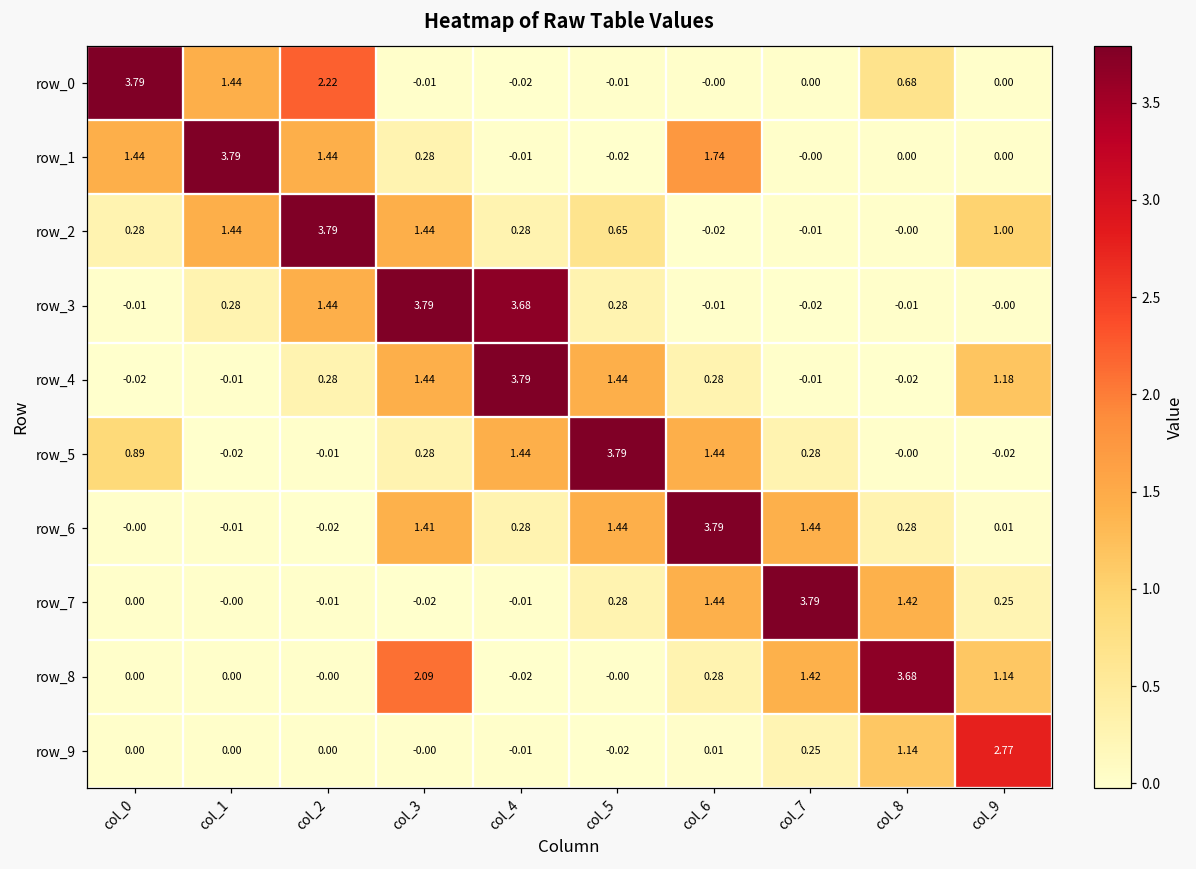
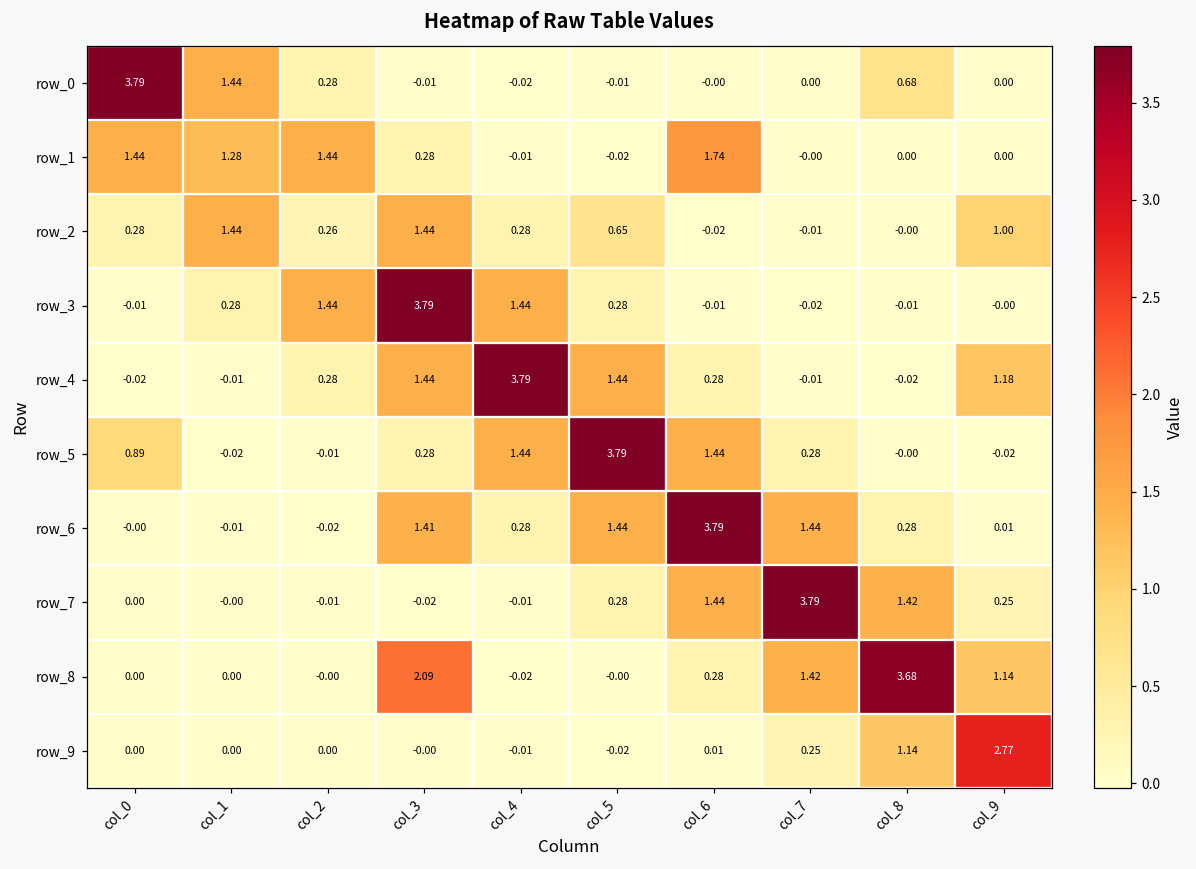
  {
    "row_0": {
      "col_0": 3.79,
      "col_1": 1.44,
-     "col_2": 2.22,
+     "col_2": 0.28,
      "col_3": -0.01,
      "col_4": -0.02,
      "col_5": -0.01,
      "col_6": -0.00,
      "col_7": 0.00,
      "col_8": 0.68,
      "col_9": 0.00
    },
    "row_1": {
      "col_0": 1.44,
-     "col_1": 3.79,
+     "col_1": 1.28,
      "col_2": 1.44,
      "col_3": 0.28,
      "col_4": -0.01,
      "col_5": -0.02,
      "col_6": 1.74,
      "col_7": -0.00,
      "col_8": 0.00,
      "col_9": 0.00
    },
    "row_2": {
      "col_0": 0.28,
      "col_1": 1.44,
-     "col_2": 3.79,
+     "col_2": 0.26,
      "col_3": 1.44,
      "col_4": 0.28,
      "col_5": 0.65,
      "col_6": -0.02,
      "col_7": -0.01,
      "col_8": -0.00,
      "col_9": 1.00
    },
    "row_3": {
      "col_0": -0.01,
      "col_1": 0.28,
      "col_2": 1.44,
      "col_3": 3.79,
-     "col_4": 3.68,
+     "col_4": 1.44,
      "col_5": 0.28,
      "col_6": -0.01,
      "col_7": -0.02,
      "col_8": -0.01,
      "col_9": -0.00
    },
    "row_4": {
      "col_0": -0.02,
      "col_1": -0.01,
      "col_2": 0.28,
      "col_3": 1.44,
      "col_4": 3.79,
      "col_5": 1.44,
      "col_6": 0.28,
      "col_7": -0.01,
      "col_8": -0.02,
      "col_9": 1.18
    },
    "row_5": {
      "col_0": 0.89,
      "col_1": -0.02,
      "col_2": -0.01,
      "col_3": 0.28,
      "col_4": 1.44,
      "col_5": 3.79,
      "col_6": 1.44,
      "col_7": 0.28,
      "col_8": -0.00,
      "col_9": -0.02
    },
    "row_6": {
      "col_0": -0.00,
      "col_1": -0.01,
      "col_2": -0.02,
      "col_3": 1.41,
      "col_4": 0.28,
      "col_5": 1.44,
      "col_6": 3.79,
      "col_7": 1.44,
      "col_8": 0.28,
      "col_9": 0.01
    },
    "row_7": {
      "col_0": 0.00,
      "col_1": -0.00,
      "col_2": -0.01,
      "col_3": -0.02,
      "col_4": -0.01,
      "col_5": 0.28,
      "col_6": 1.44,
      "col_7": 3.79,
      "col_8": 1.42,
      "col_9": 0.25
    },
    "row_8": {
      "col_0": 0.00,
      "col_1": 0.00,
      "col_2": -0.00,
      "col_3": 2.09,
      "col_4": -0.02,
      "col_5": -0.00,
      "col_6": 0.28,
      "col_7": 1.42,
      "col_8": 3.68,
      "col_9": 1.14
    },
    "row_9": {
      "col_0": 0.00,
      "col_1": 0.00,
      "col_2": 0.00,
      "col_3": -0.00,
      "col_4": -0.01,
      "col_5": -0.02,
      "col_6": 0.01,
      "col_7": 0.25,
      "col_8": 1.14,
      "col_9": 2.77
    }
  }
